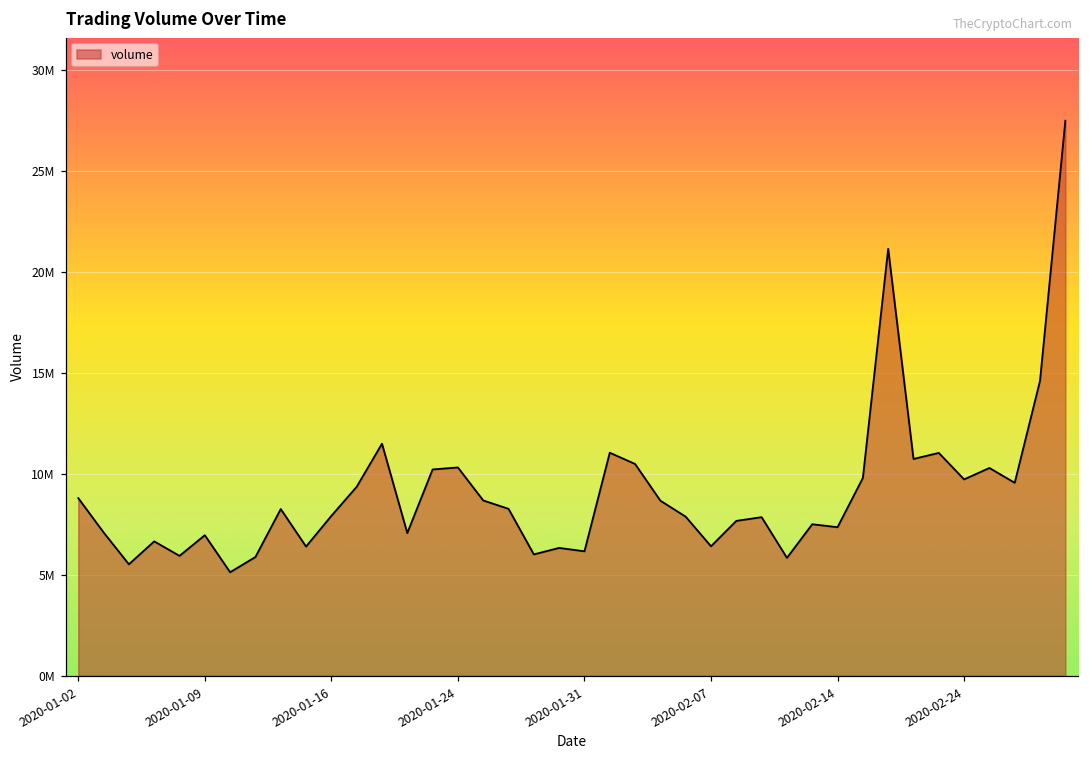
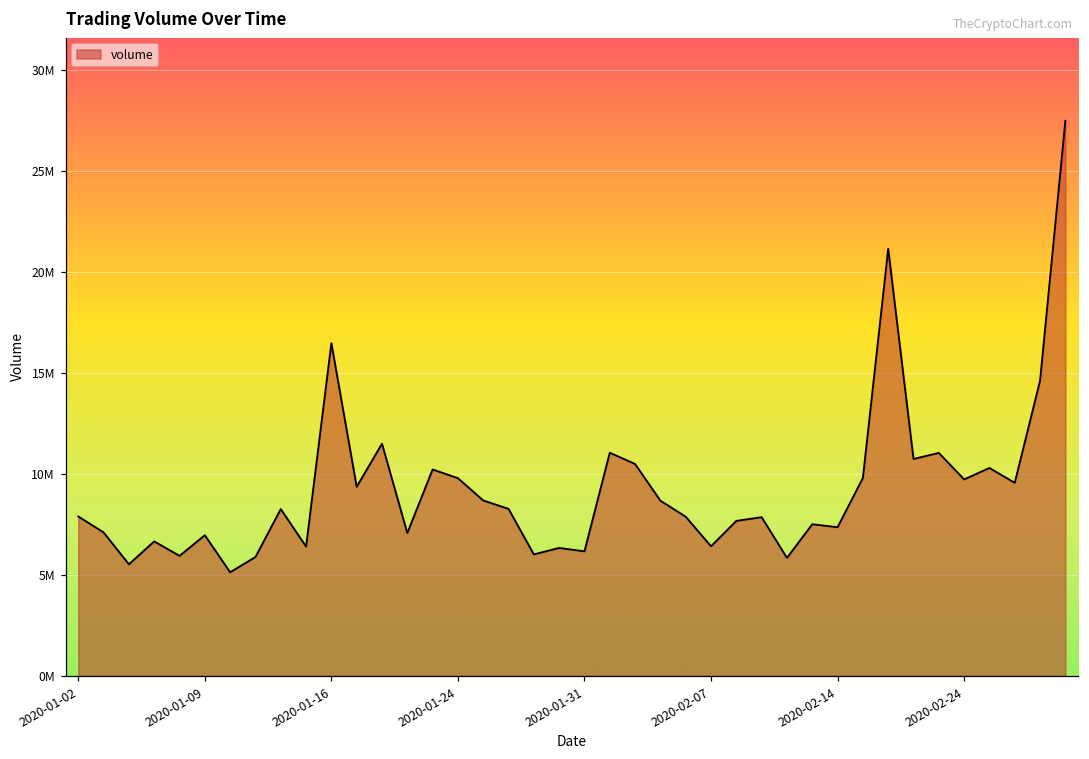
  {
-   "2020-01-02": 8800000,
+   "2020-01-02": 7900000,
    "2020-01-09": 7000000,
-   "2020-01-16": 7900000,
-   "2020-01-24": 10300000,
+   "2020-01-16": 16500000,
+   "2020-01-24": 9800000,
    "2020-01-31": 6200000,
    "2020-02-07": 6400000,
    "2020-02-14": 7400000,
    "2020-02-24": 9700000
  }
